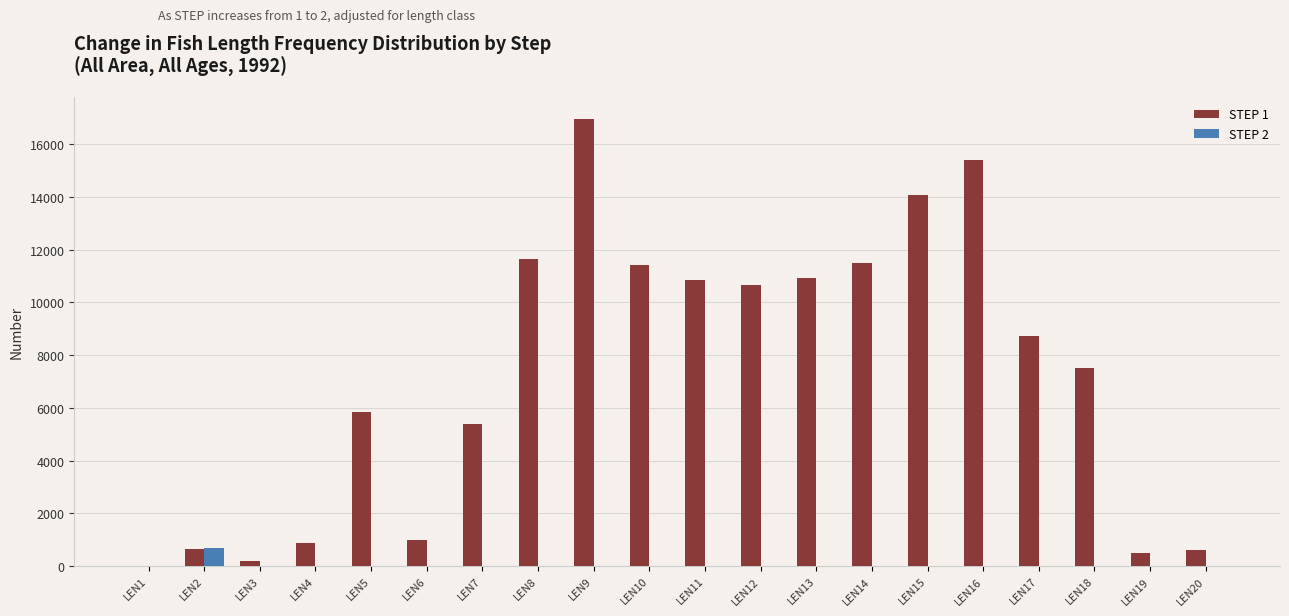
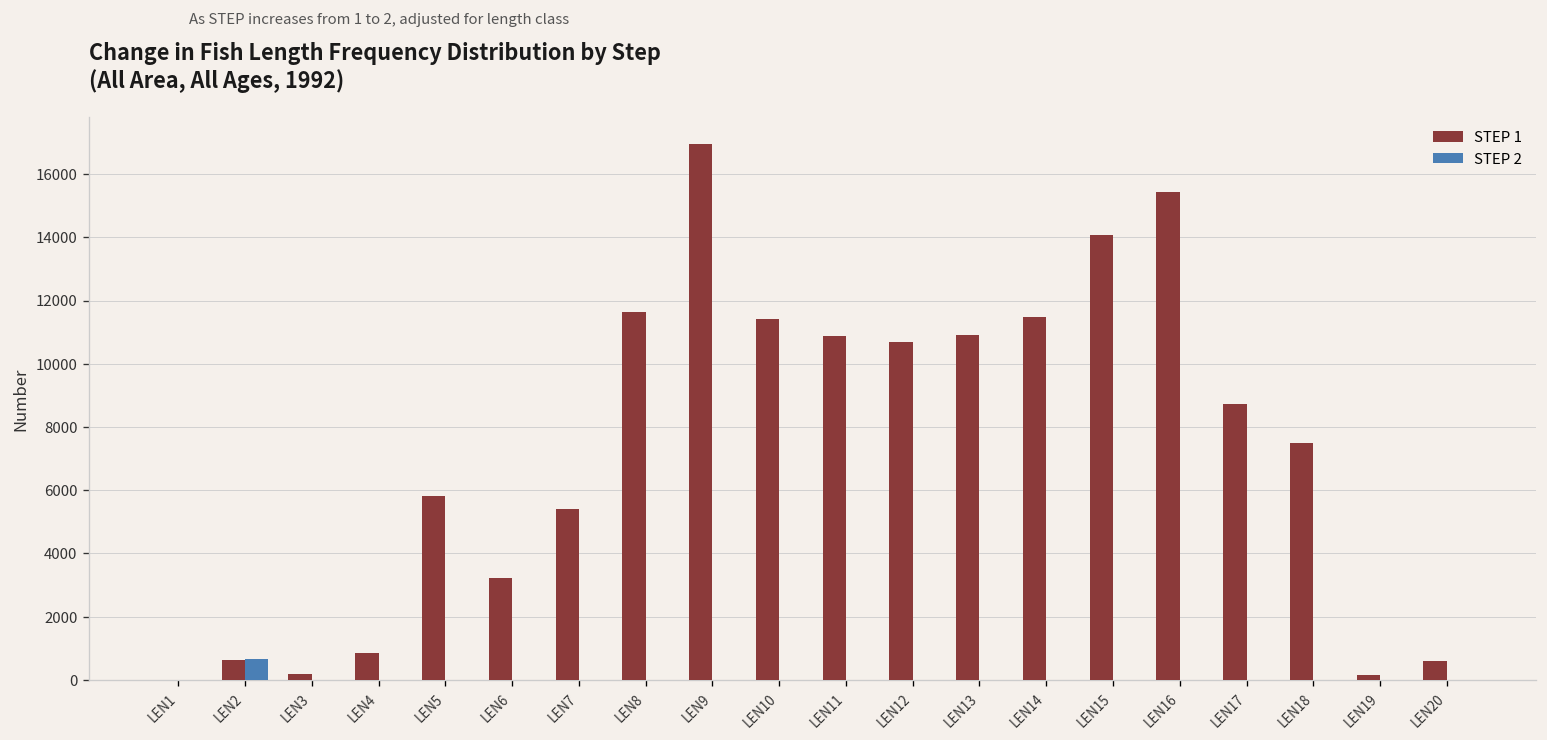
  {
    "STEP 1": {
      "LEN1": 0,
      "LEN2": 600,
      "LEN3": 200,
      "LEN4": 900,
      "LEN5": 5800,
-     "LEN6": 1000,
+     "LEN6": 3200,
      "LEN7": 5400,
      "LEN8": 11600,
      "LEN9": 16900,
      "LEN10": 11400,
      "LEN11": 10900,
      "LEN12": 10700,
      "LEN13": 10900,
      "LEN14": 11500,
      "LEN15": 14100,
      "LEN16": 15400,
      "LEN17": 8700,
      "LEN18": 7500,
-     "LEN19": 500,
+     "LEN19": 200,
      "LEN20": 600
    },
    "STEP 2": {
      "LEN1": 0,
      "LEN2": 700,
      "LEN3": 0,
      "LEN4": 0,
      "LEN5": 0,
      "LEN6": 0,
      "LEN7": 0,
      "LEN8": 0,
      "LEN9": 0,
      "LEN10": 0,
      "LEN11": 0,
      "LEN12": 0,
      "LEN13": 0,
      "LEN14": 0,
      "LEN15": 0,
      "LEN16": 0,
      "LEN17": 0,
      "LEN18": 0,
      "LEN19": 0,
      "LEN20": 0
    }
  }
